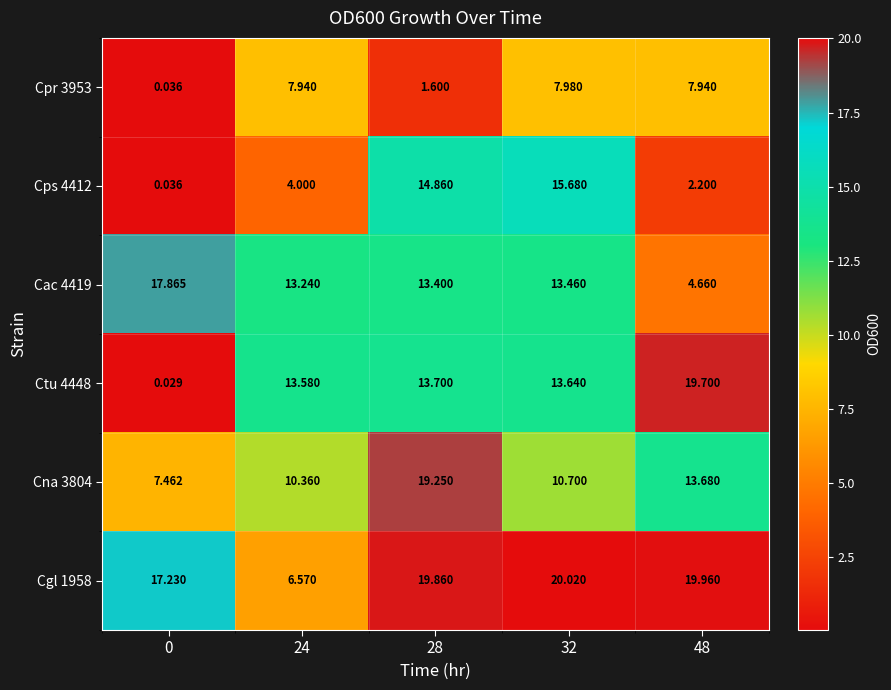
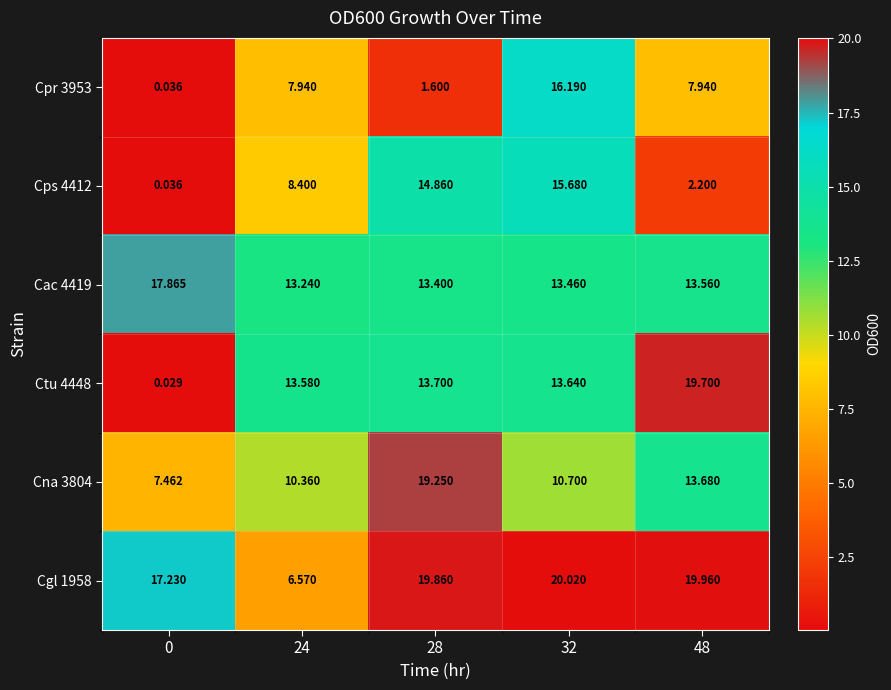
  {
    "Cpr 3953": {
      "0": 0.036,
      "24": 7.940,
      "28": 1.600,
-     "32": 7.980,
+     "32": 16.190,
      "48": 7.940
    },
    "Cps 4412": {
      "0": 0.036,
-     "24": 4.000,
+     "24": 8.400,
      "28": 14.860,
      "32": 15.680,
      "48": 2.200
    },
    "Cac 4419": {
      "0": 17.865,
      "24": 13.240,
      "28": 13.400,
      "32": 13.460,
-     "48": 4.660
+     "48": 13.560
    },
    "Ctu 4448": {
      "0": 0.029,
      "24": 13.580,
      "28": 13.700,
      "32": 13.640,
      "48": 19.700
    },
    "Cna 3804": {
      "0": 7.462,
      "24": 10.360,
      "28": 19.250,
      "32": 10.700,
      "48": 13.680
    },
    "Cgl 1958": {
      "0": 17.230,
      "24": 6.570,
      "28": 19.860,
      "32": 20.020,
      "48": 19.960
    }
  }
